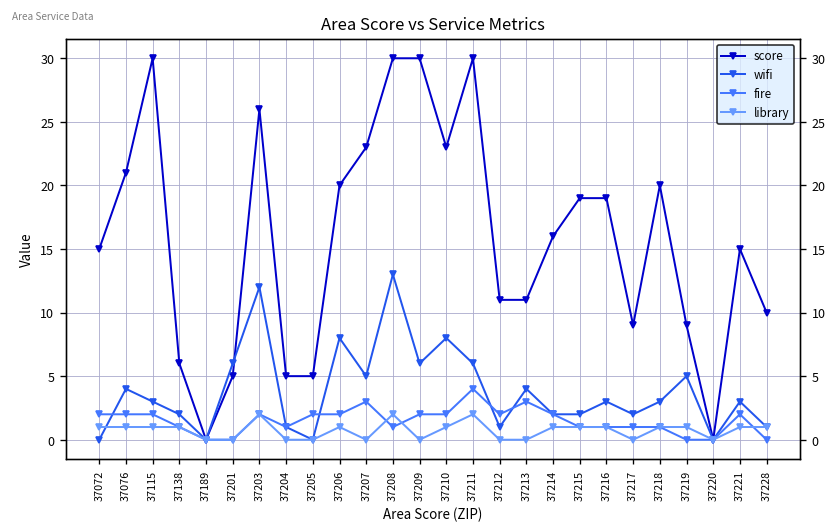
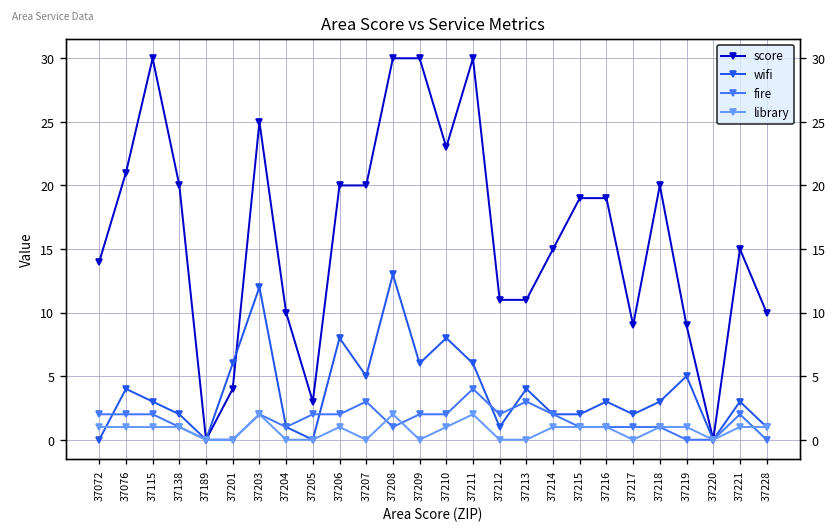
  {
    "score": {
-     "37072": 15,
+     "37072": 14,
      "37076": 21,
      "37115": 30,
-     "37138": 6,
-     "37201": 5,
-     "37203": 26,
-     "37204": 5,
-     "37205": 5,
+     "37138": 20,
+     "37201": 4,
+     "37203": 25,
+     "37204": 10,
+     "37205": 3,
      "37206": 20,
-     "37207": 23,
+     "37207": 20,
      "37208": 30,
      "37209": 30,
      "37210": 23,
      "37211": 30,
      "37212": 11,
      "37213": 11,
-     "37214": 16,
+     "37214": 15,
      "37215": 19,
      "37216": 19,
      "37217": 9,
      "37218": 20,
      "37219": 9,
      "37221": 15,
      "37228": 10
    }
  }
